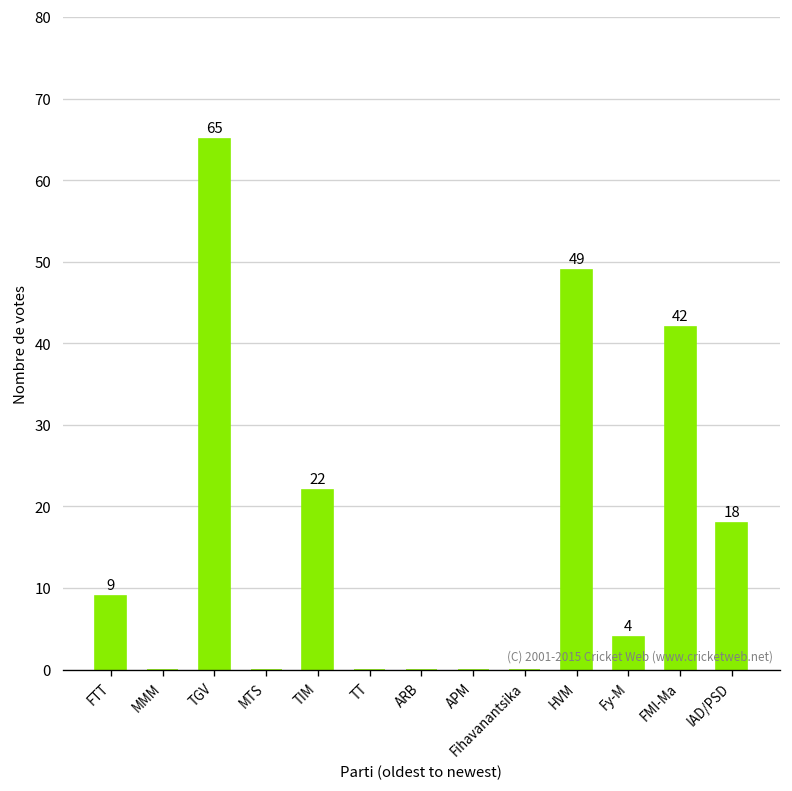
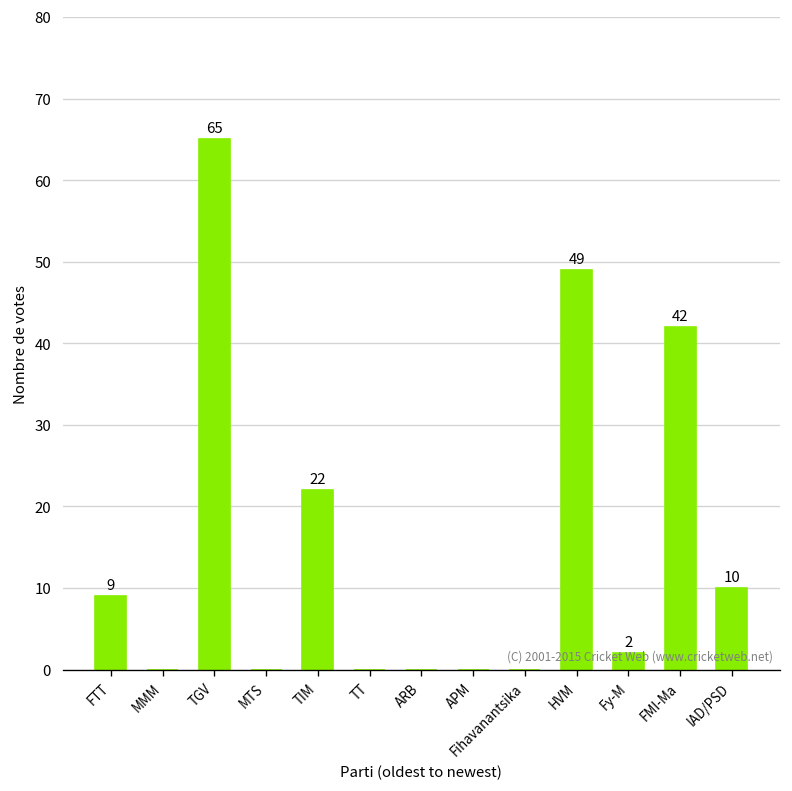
  {
    "FTT": 9,
    "TGV": 65,
    "TIM": 22,
    "HVM": 49,
-   "Fy-M": 4,
+   "Fy-M": 2,
    "FMI-Ma": 42,
-   "IAD/PSD": 18
+   "IAD/PSD": 10
  }
